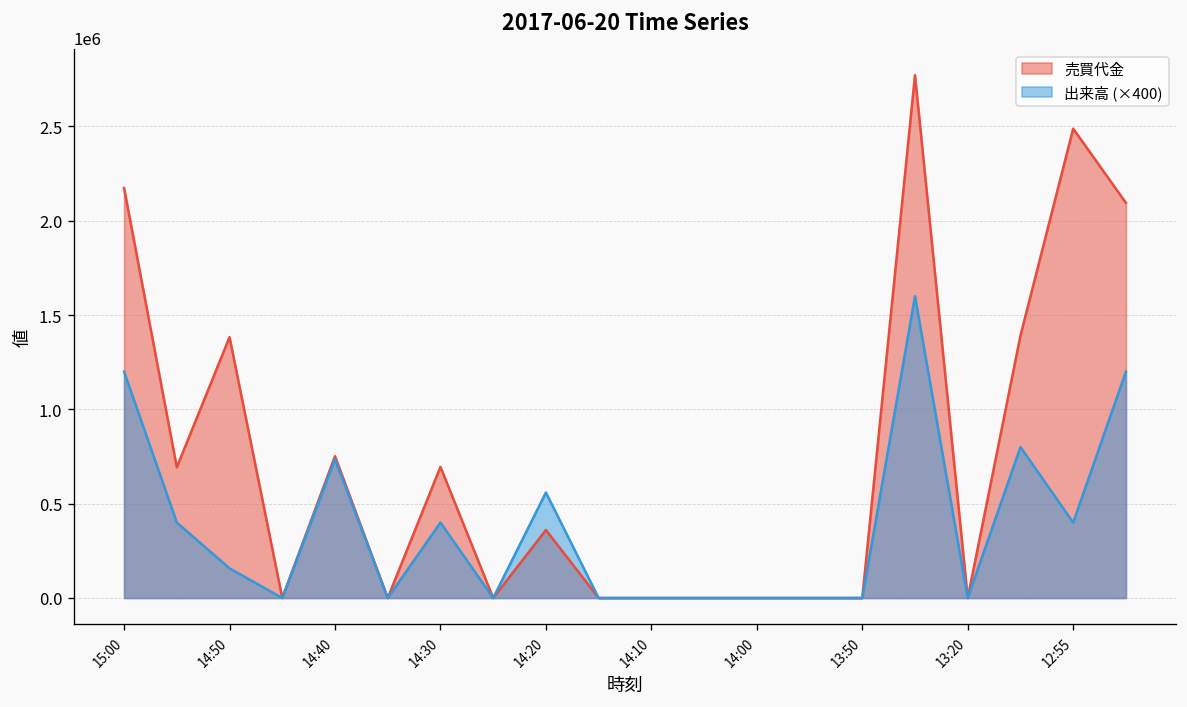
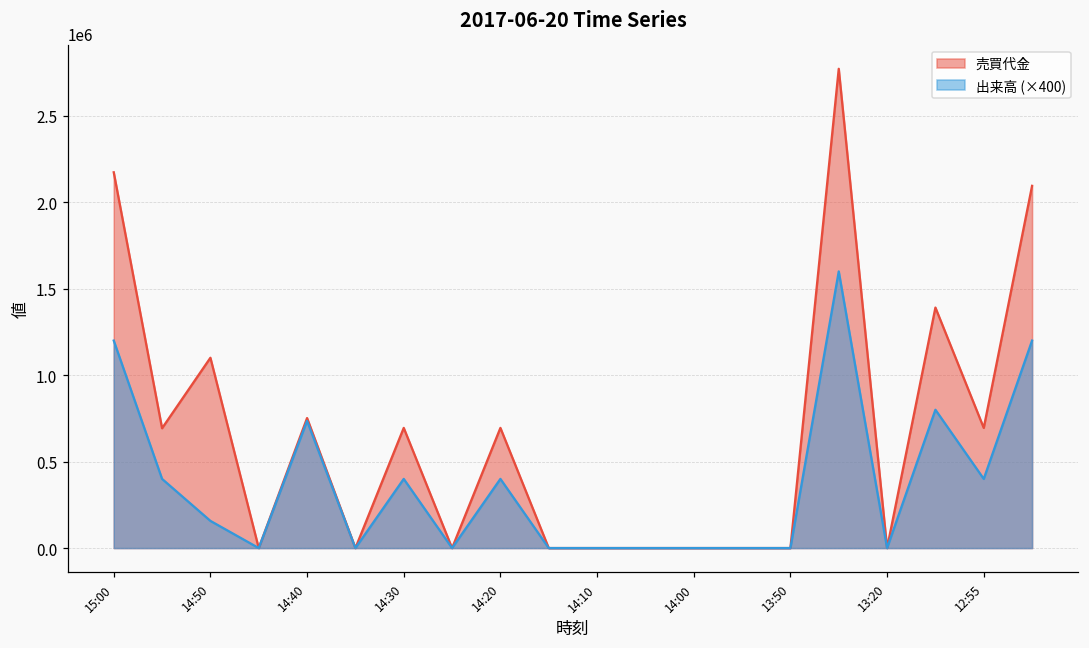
  {
    "売買代金": {
      "15:00": 2170000,
-     "14:50": 1380000,
+     "14:50": 1100000,
      "14:30": 700000,
-     "14:20": 360000,
-     "12:55": 2490000
+     "14:20": 700000,
+     "12:55": 700000
    },
    "出来高 (×400)": {
      "15:00": 1200000,
      "14:50": 160000,
      "14:30": 400000,
-     "14:20": 560000,
+     "14:20": 400000,
      "12:55": 400000
    }
  }
